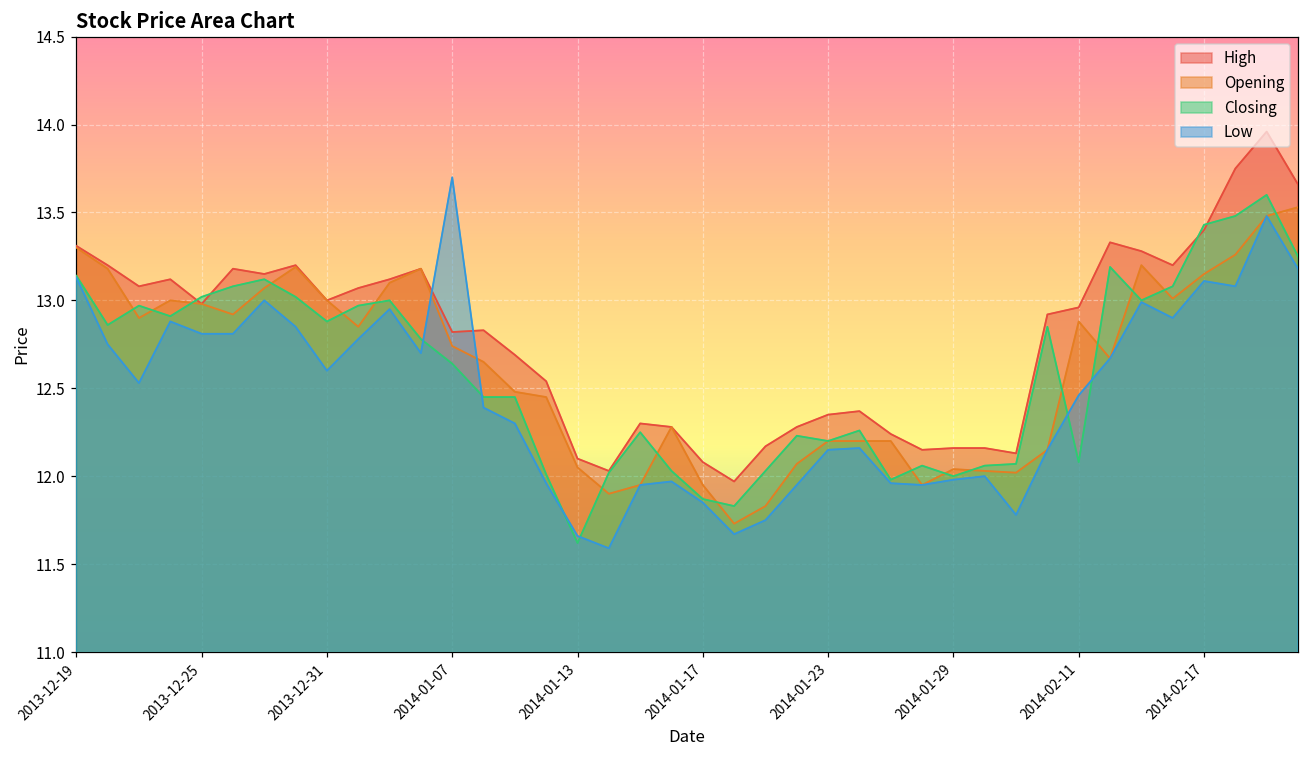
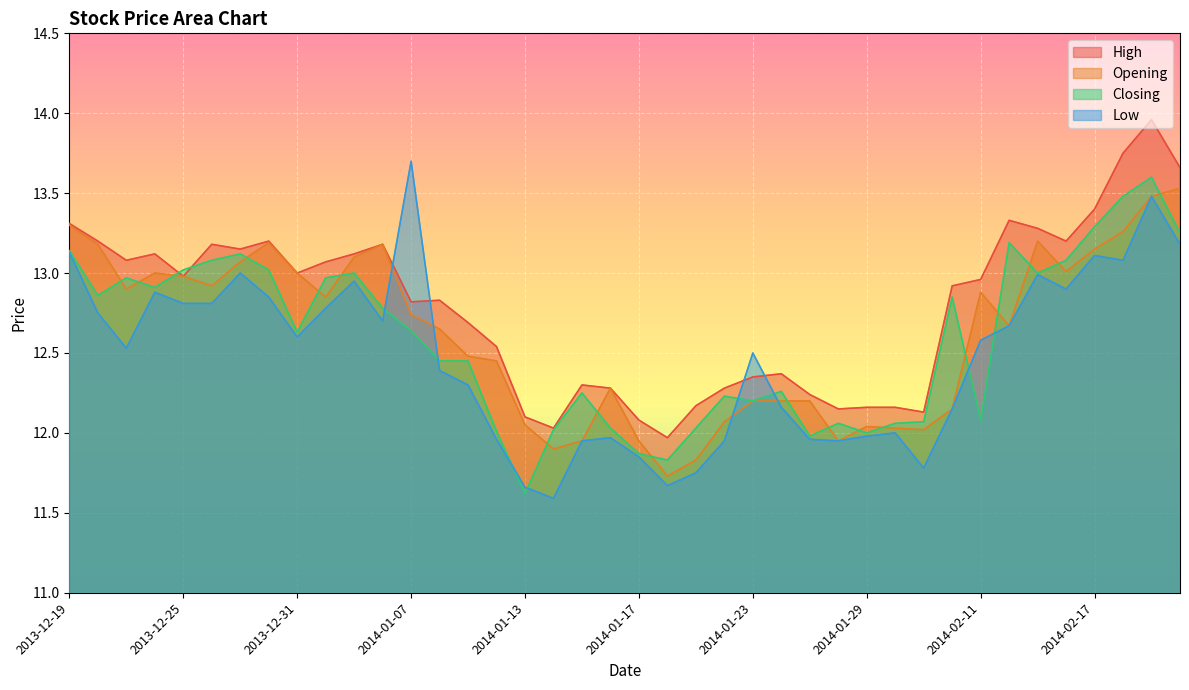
  {
    "Closing": {
      "2013-12-25": 13.02,
-     "2013-12-31": 12.88,
+     "2013-12-31": 12.63,
      "2014-01-07": 12.64,
      "2014-01-13": 11.62,
      "2014-01-17": 11.87,
      "2014-01-29": 12.00,
      "2014-02-11": 12.08,
-     "2014-02-17": 13.43
+     "2014-02-17": 13.29
    },
    "Low": {
      "2013-12-25": 12.81,
      "2013-12-31": 12.60,
      "2014-01-07": 13.70,
      "2014-01-13": 11.66,
      "2014-01-17": 11.85,
-     "2014-01-23": 12.15,
+     "2014-01-23": 12.50,
      "2014-01-29": 11.98,
-     "2014-02-11": 12.46,
+     "2014-02-11": 12.58,
      "2014-02-17": 13.11
    }
  }
